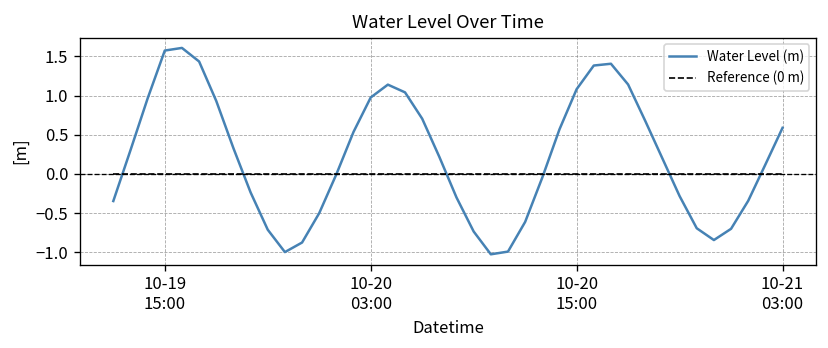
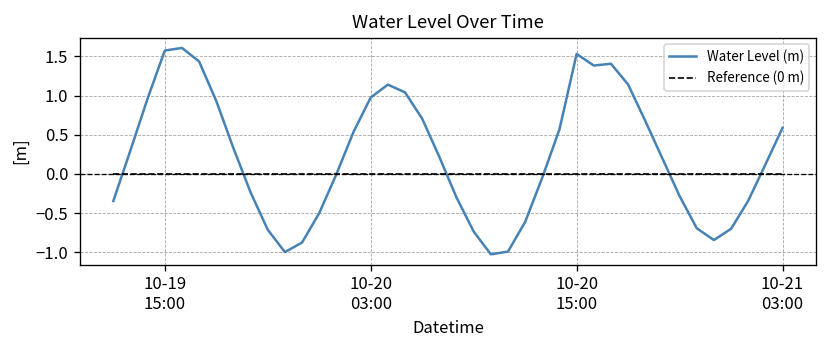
  {
    "Water Level (m)": {
      "10-19 15:00": 1.6,
      "10-20 03:00": 1.0,
-     "10-20 15:00": 1.1,
+     "10-20 15:00": 1.5,
      "10-21 03:00": 0.6
    },
    "Reference (0 m)": {
      "10-19 15:00": 0.0,
      "10-20 03:00": 0.0,
      "10-20 15:00": 0.0,
      "10-21 03:00": 0.0
    }
  }
